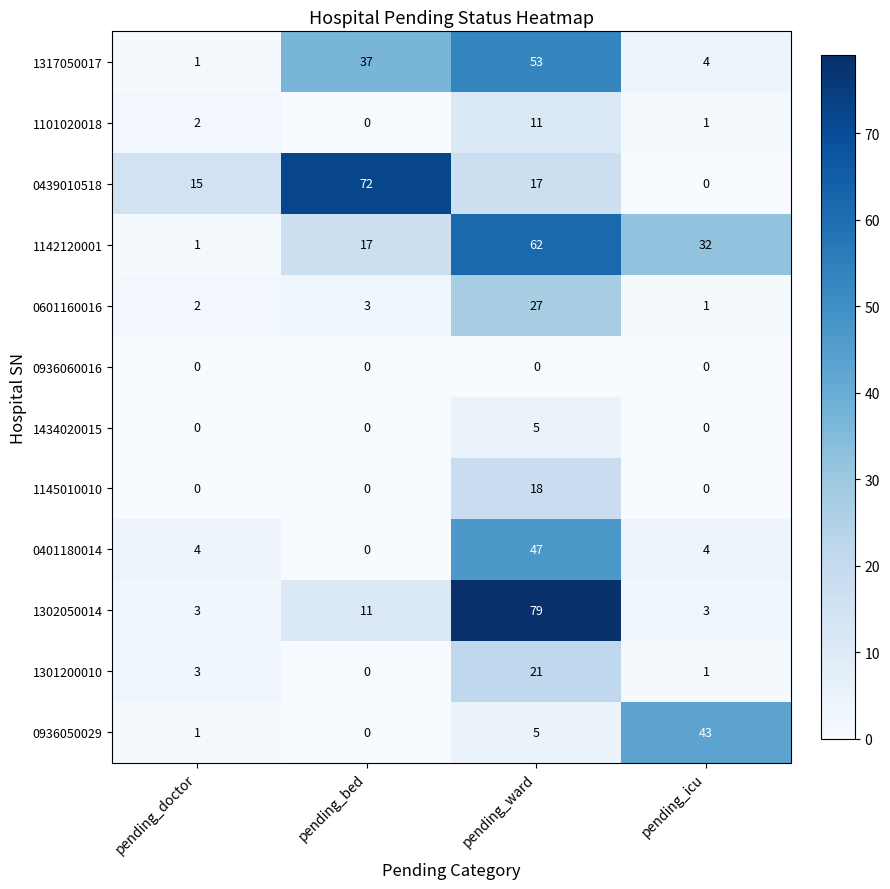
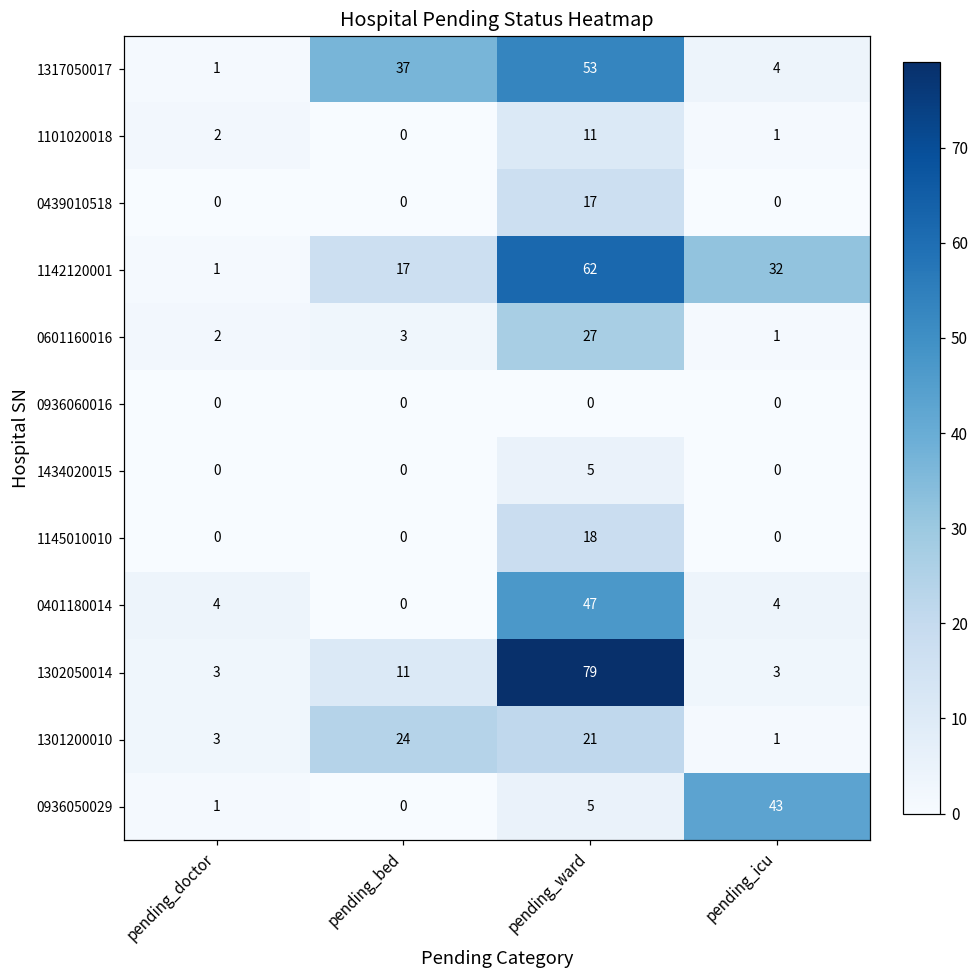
  {
    "1317050017": {
      "pending_doctor": 1,
      "pending_bed": 37,
      "pending_ward": 53,
      "pending_icu": 4
    },
    "1101020018": {
      "pending_doctor": 2,
      "pending_bed": 0,
      "pending_ward": 11,
      "pending_icu": 1
    },
    "0439010518": {
-     "pending_doctor": 15,
-     "pending_bed": 72,
+     "pending_doctor": 0,
+     "pending_bed": 0,
      "pending_ward": 17,
      "pending_icu": 0
    },
    "1142120001": {
      "pending_doctor": 1,
      "pending_bed": 17,
      "pending_ward": 62,
      "pending_icu": 32
    },
    "0601160016": {
      "pending_doctor": 2,
      "pending_bed": 3,
      "pending_ward": 27,
      "pending_icu": 1
    },
    "0936060016": {
      "pending_doctor": 0,
      "pending_bed": 0,
      "pending_ward": 0,
      "pending_icu": 0
    },
    "1434020015": {
      "pending_doctor": 0,
      "pending_bed": 0,
      "pending_ward": 5,
      "pending_icu": 0
    },
    "1145010010": {
      "pending_doctor": 0,
      "pending_bed": 0,
      "pending_ward": 18,
      "pending_icu": 0
    },
    "0401180014": {
      "pending_doctor": 4,
      "pending_bed": 0,
      "pending_ward": 47,
      "pending_icu": 4
    },
    "1302050014": {
      "pending_doctor": 3,
      "pending_bed": 11,
      "pending_ward": 79,
      "pending_icu": 3
    },
    "1301200010": {
      "pending_doctor": 3,
-     "pending_bed": 0,
+     "pending_bed": 24,
      "pending_ward": 21,
      "pending_icu": 1
    },
    "0936050029": {
      "pending_doctor": 1,
      "pending_bed": 0,
      "pending_ward": 5,
      "pending_icu": 43
    }
  }
